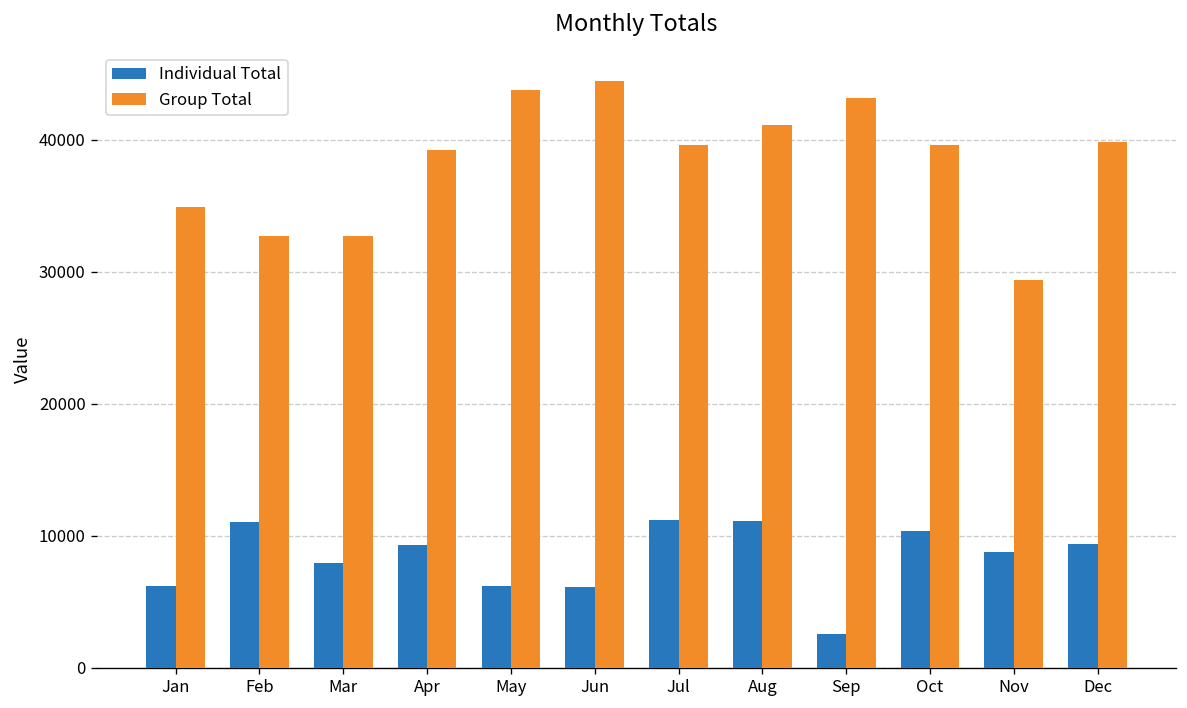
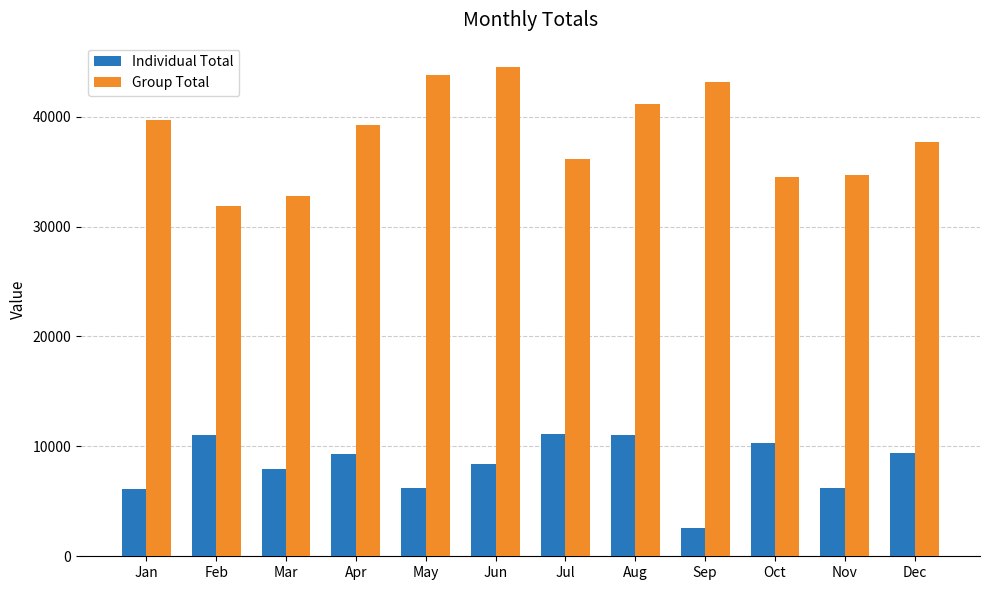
  {
    "Individual Total": {
      "Jan": 6200,
      "Feb": 11000,
      "Mar": 7900,
      "Apr": 9300,
      "May": 6200,
-     "Jun": 6100,
+     "Jun": 8400,
      "Jul": 11200,
      "Aug": 11100,
      "Sep": 2600,
      "Oct": 10300,
-     "Nov": 8700,
+     "Nov": 6200,
      "Dec": 9400
    },
    "Group Total": {
-     "Jan": 34900,
-     "Feb": 32700,
+     "Jan": 39700,
+     "Feb": 31900,
      "Mar": 32700,
      "Apr": 39200,
      "May": 43800,
      "Jun": 44500,
-     "Jul": 39600,
+     "Jul": 36100,
      "Aug": 41100,
      "Sep": 43200,
-     "Oct": 39600,
-     "Nov": 29400,
-     "Dec": 39900
+     "Oct": 34500,
+     "Nov": 34700,
+     "Dec": 37700
    }
  }
